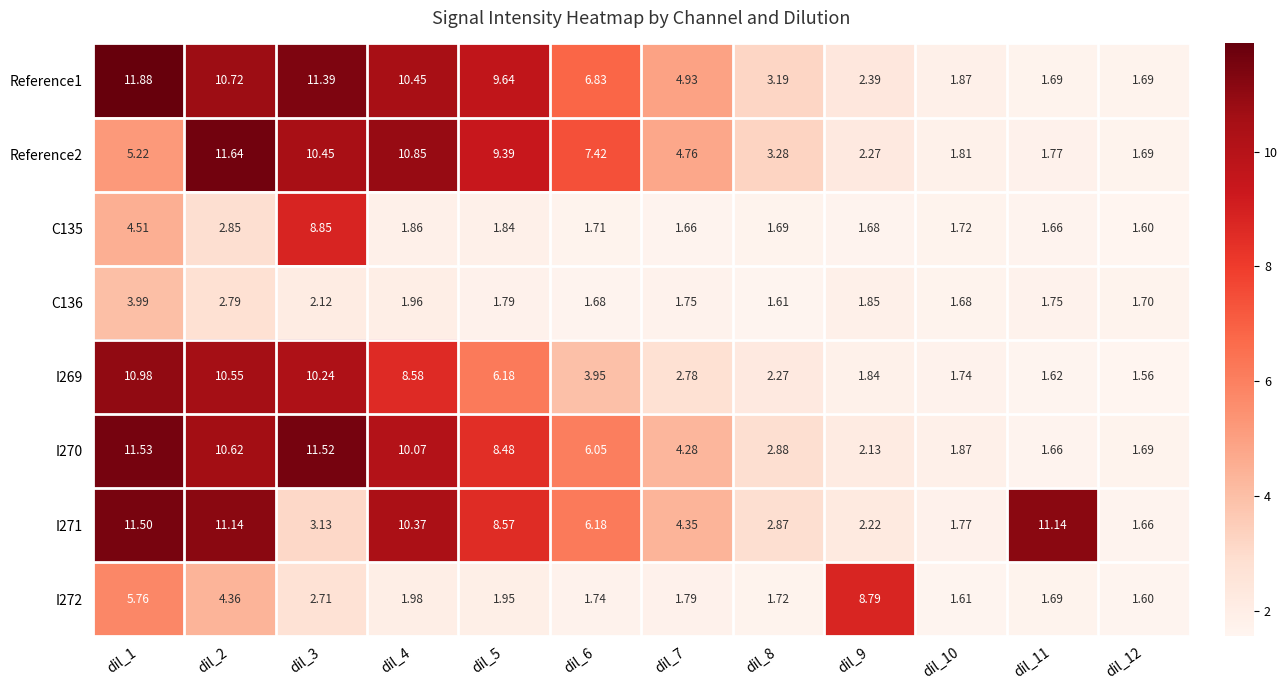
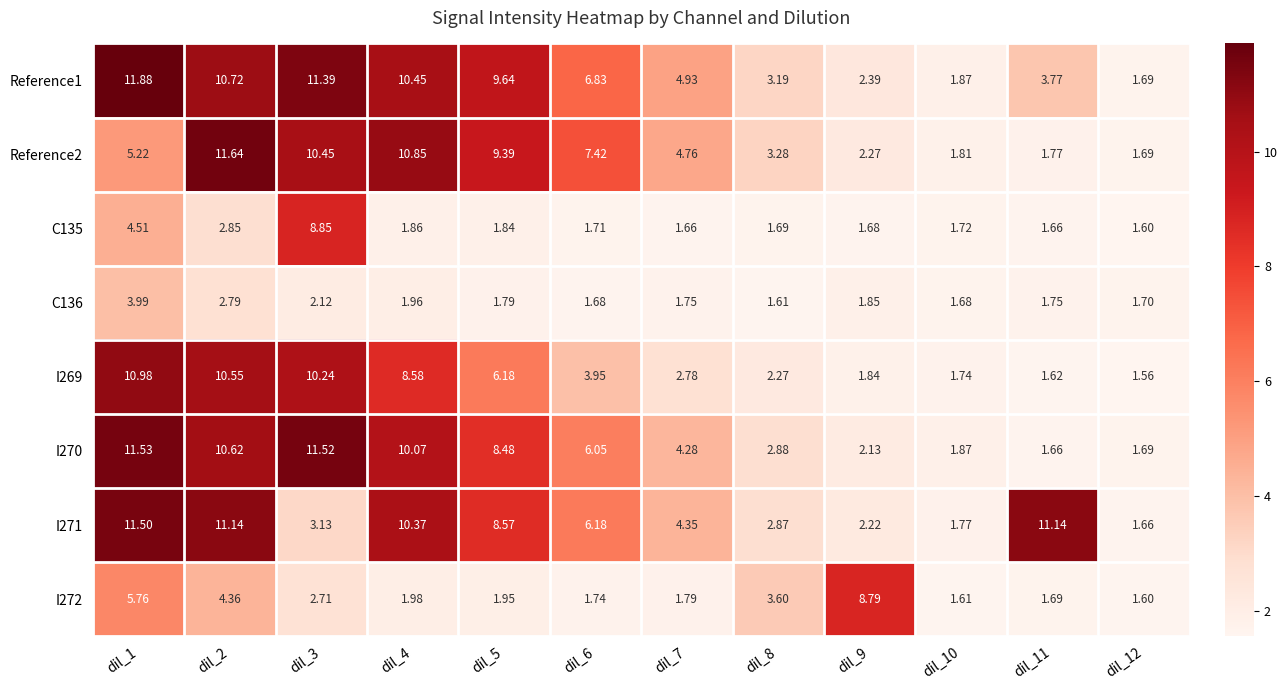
  {
    "Reference1": {
      "dil_1": 11.88,
      "dil_2": 10.72,
      "dil_3": 11.39,
      "dil_4": 10.45,
      "dil_5": 9.64,
      "dil_6": 6.83,
      "dil_7": 4.93,
      "dil_8": 3.19,
      "dil_9": 2.39,
      "dil_10": 1.87,
-     "dil_11": 1.69,
+     "dil_11": 3.77,
      "dil_12": 1.69
    },
    "Reference2": {
      "dil_1": 5.22,
      "dil_2": 11.64,
      "dil_3": 10.45,
      "dil_4": 10.85,
      "dil_5": 9.39,
      "dil_6": 7.42,
      "dil_7": 4.76,
      "dil_8": 3.28,
      "dil_9": 2.27,
      "dil_10": 1.81,
      "dil_11": 1.77,
      "dil_12": 1.69
    },
    "C135": {
      "dil_1": 4.51,
      "dil_2": 2.85,
      "dil_3": 8.85,
      "dil_4": 1.86,
      "dil_5": 1.84,
      "dil_6": 1.71,
      "dil_7": 1.66,
      "dil_8": 1.69,
      "dil_9": 1.68,
      "dil_10": 1.72,
      "dil_11": 1.66,
      "dil_12": 1.60
    },
    "C136": {
      "dil_1": 3.99,
      "dil_2": 2.79,
      "dil_3": 2.12,
      "dil_4": 1.96,
      "dil_5": 1.79,
      "dil_6": 1.68,
      "dil_7": 1.75,
      "dil_8": 1.61,
      "dil_9": 1.85,
      "dil_10": 1.68,
      "dil_11": 1.75,
      "dil_12": 1.70
    },
    "I269": {
      "dil_1": 10.98,
      "dil_2": 10.55,
      "dil_3": 10.24,
      "dil_4": 8.58,
      "dil_5": 6.18,
      "dil_6": 3.95,
      "dil_7": 2.78,
      "dil_8": 2.27,
      "dil_9": 1.84,
      "dil_10": 1.74,
      "dil_11": 1.62,
      "dil_12": 1.56
    },
    "I270": {
      "dil_1": 11.53,
      "dil_2": 10.62,
      "dil_3": 11.52,
      "dil_4": 10.07,
      "dil_5": 8.48,
      "dil_6": 6.05,
      "dil_7": 4.28,
      "dil_8": 2.88,
      "dil_9": 2.13,
      "dil_10": 1.87,
      "dil_11": 1.66,
      "dil_12": 1.69
    },
    "I271": {
      "dil_1": 11.50,
      "dil_2": 11.14,
      "dil_3": 3.13,
      "dil_4": 10.37,
      "dil_5": 8.57,
      "dil_6": 6.18,
      "dil_7": 4.35,
      "dil_8": 2.87,
      "dil_9": 2.22,
      "dil_10": 1.77,
      "dil_11": 11.14,
      "dil_12": 1.66
    },
    "I272": {
      "dil_1": 5.76,
      "dil_2": 4.36,
      "dil_3": 2.71,
      "dil_4": 1.98,
      "dil_5": 1.95,
      "dil_6": 1.74,
      "dil_7": 1.79,
-     "dil_8": 1.72,
+     "dil_8": 3.60,
      "dil_9": 8.79,
      "dil_10": 1.61,
      "dil_11": 1.69,
      "dil_12": 1.60
    }
  }
